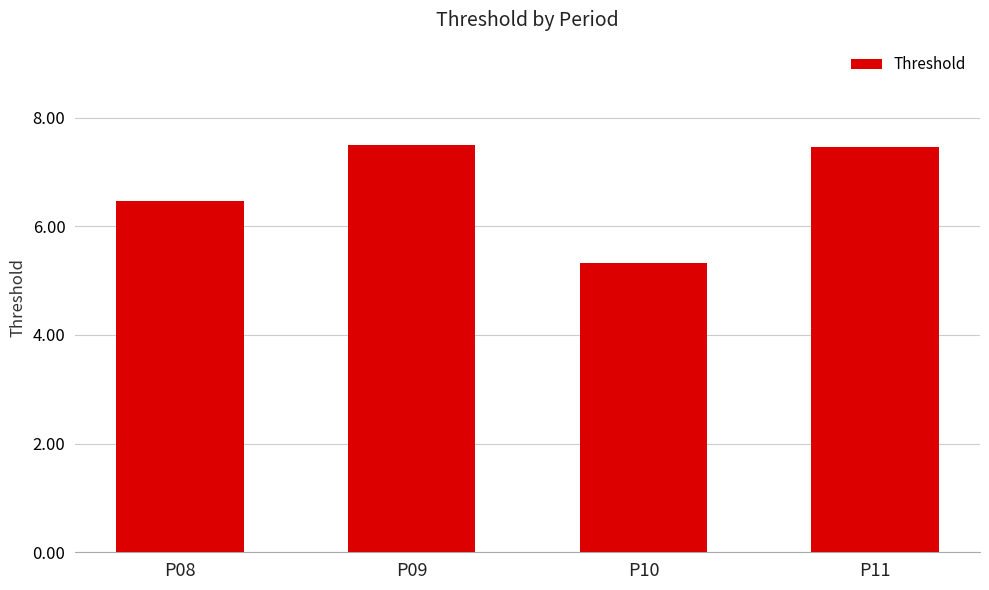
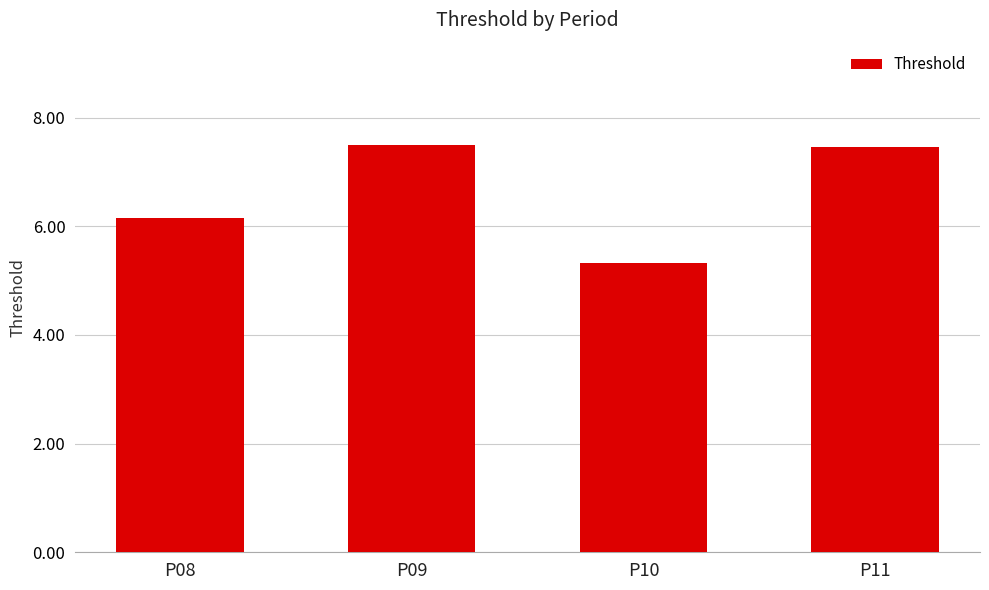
  {
-   "P08": 6.5,
+   "P08": 6.2,
    "P09": 7.5,
    "P10": 5.3,
    "P11": 7.5
  }
